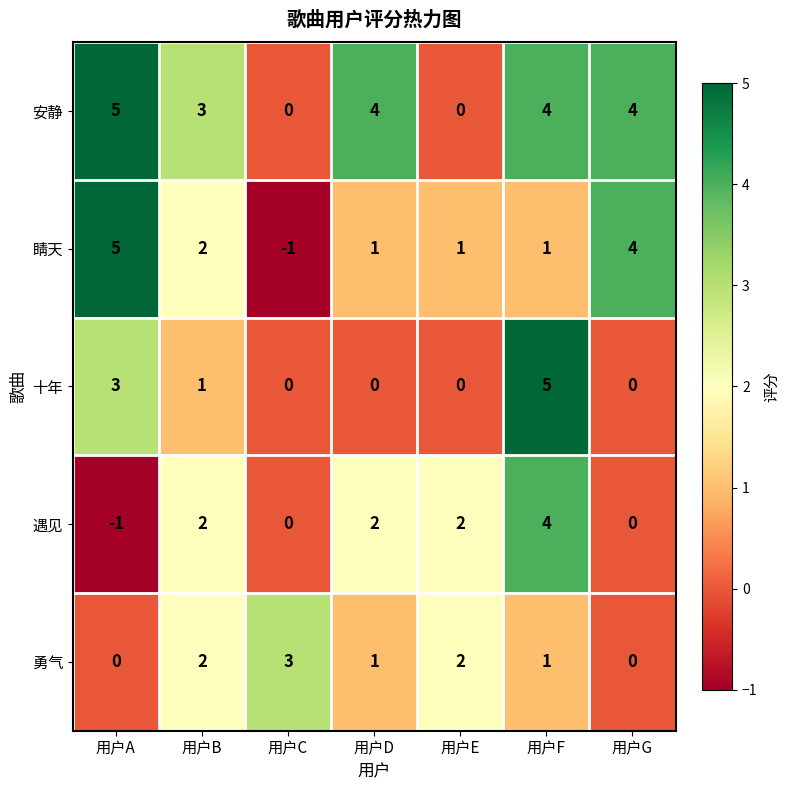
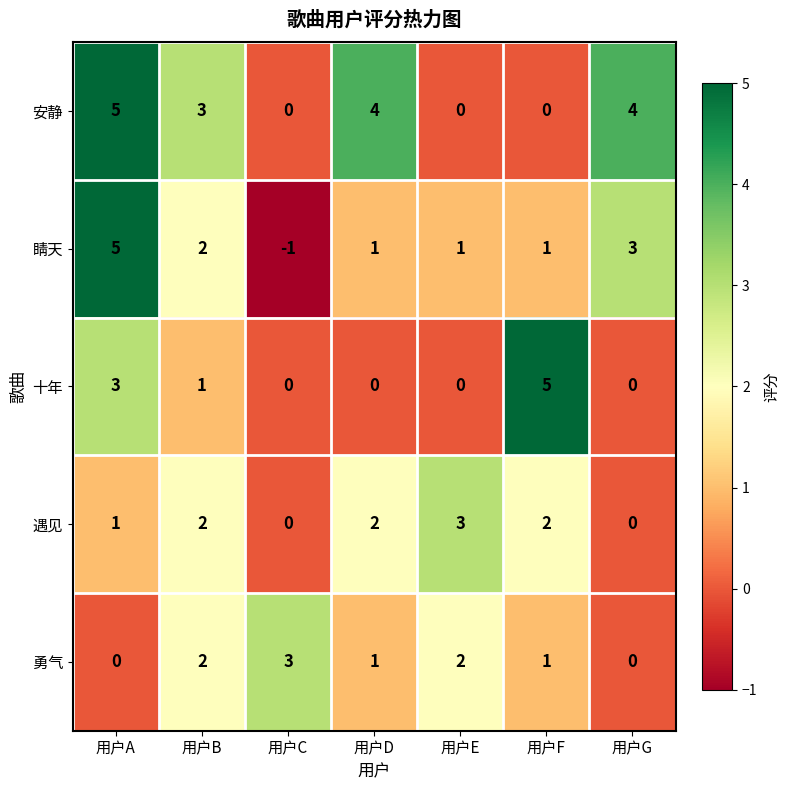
  {
    "安静": {
      "用户A": 5,
      "用户B": 3,
      "用户C": 0,
      "用户D": 4,
      "用户E": 0,
-     "用户F": 4,
+     "用户F": 0,
      "用户G": 4
    },
    "睛天": {
      "用户A": 5,
      "用户B": 2,
      "用户C": -1,
      "用户D": 1,
      "用户E": 1,
      "用户F": 1,
-     "用户G": 4
+     "用户G": 3
    },
    "十年": {
      "用户A": 3,
      "用户B": 1,
      "用户C": 0,
      "用户D": 0,
      "用户E": 0,
      "用户F": 5,
      "用户G": 0
    },
    "遇见": {
-     "用户A": -1,
+     "用户A": 1,
      "用户B": 2,
      "用户C": 0,
      "用户D": 2,
-     "用户E": 2,
-     "用户F": 4,
+     "用户E": 3,
+     "用户F": 2,
      "用户G": 0
    },
    "勇气": {
      "用户A": 0,
      "用户B": 2,
      "用户C": 3,
      "用户D": 1,
      "用户E": 2,
      "用户F": 1,
      "用户G": 0
    }
  }
